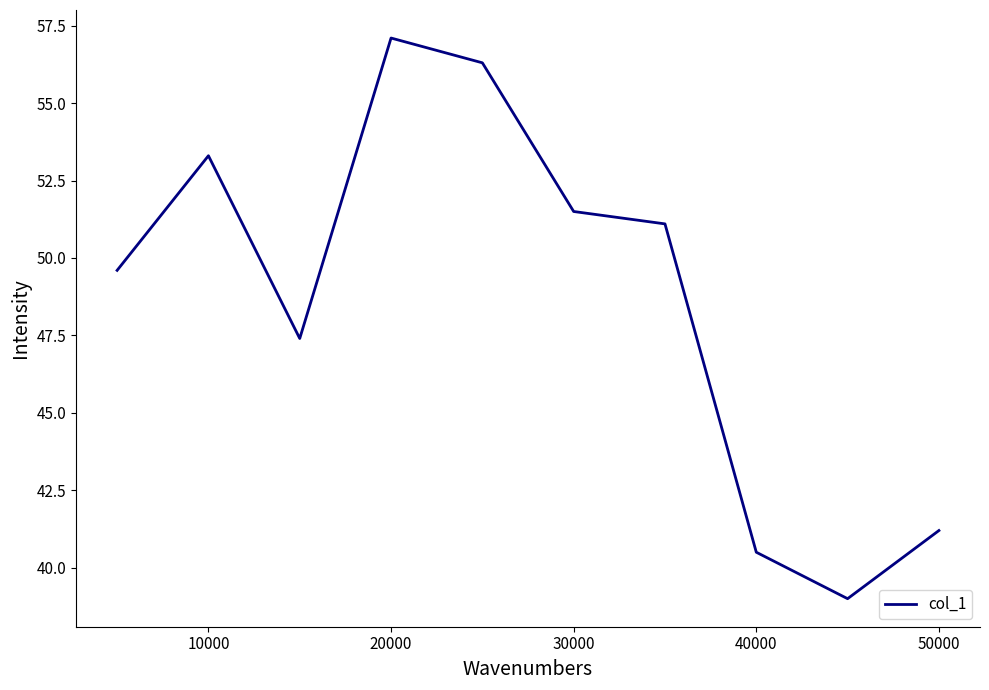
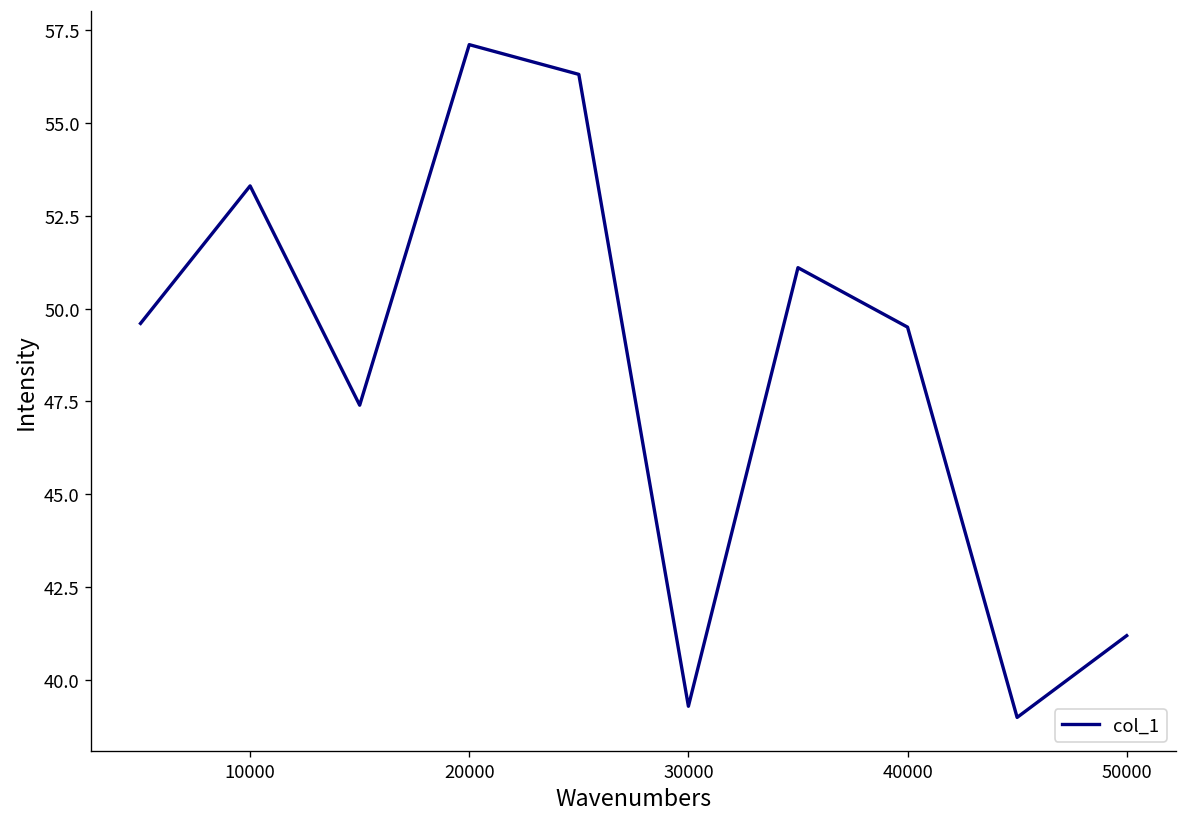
  {
    "10000": 53.3,
    "20000": 57.1,
-   "30000": 51.5,
-   "40000": 40.5,
+   "30000": 39.3,
+   "40000": 49.5,
    "50000": 41.2
  }
